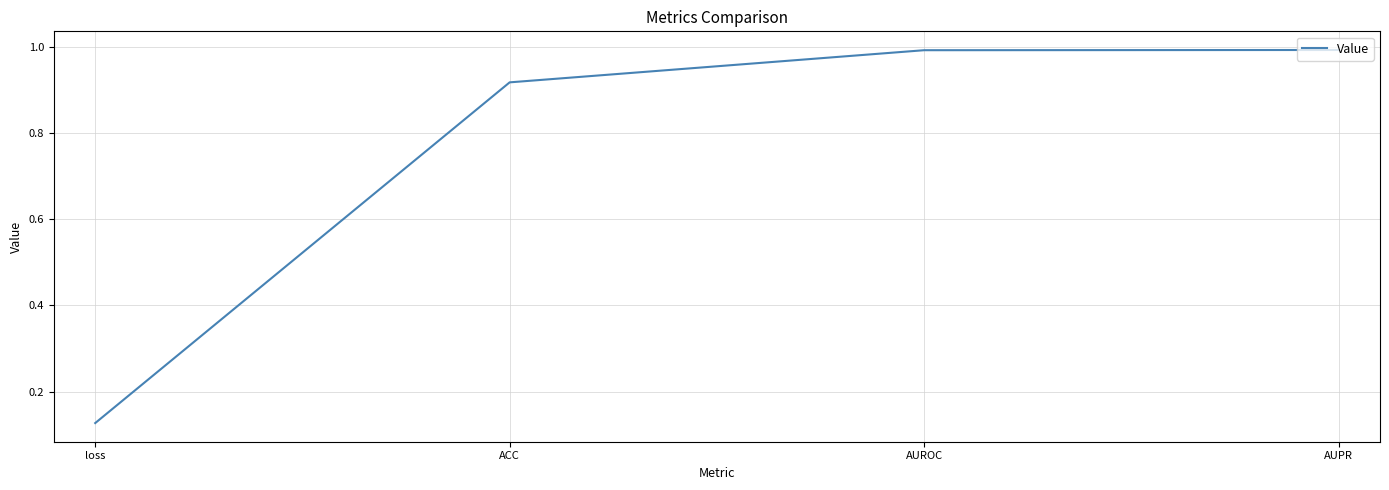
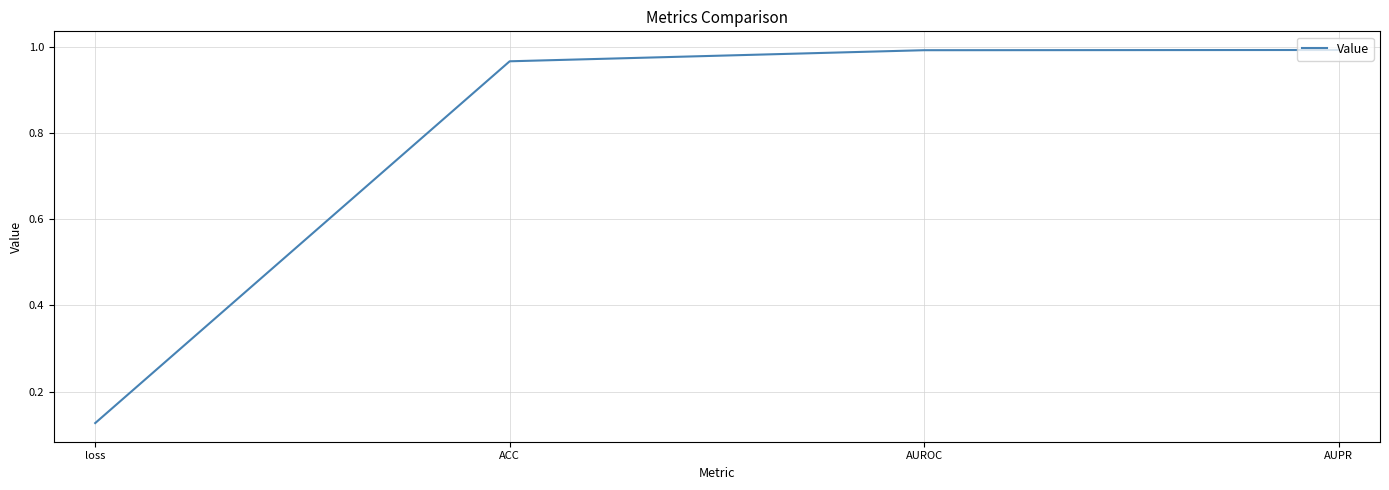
  {
    "loss": 0.13,
-   "ACC": 0.92,
+   "ACC": 0.97,
    "AUROC": 0.99
  }
